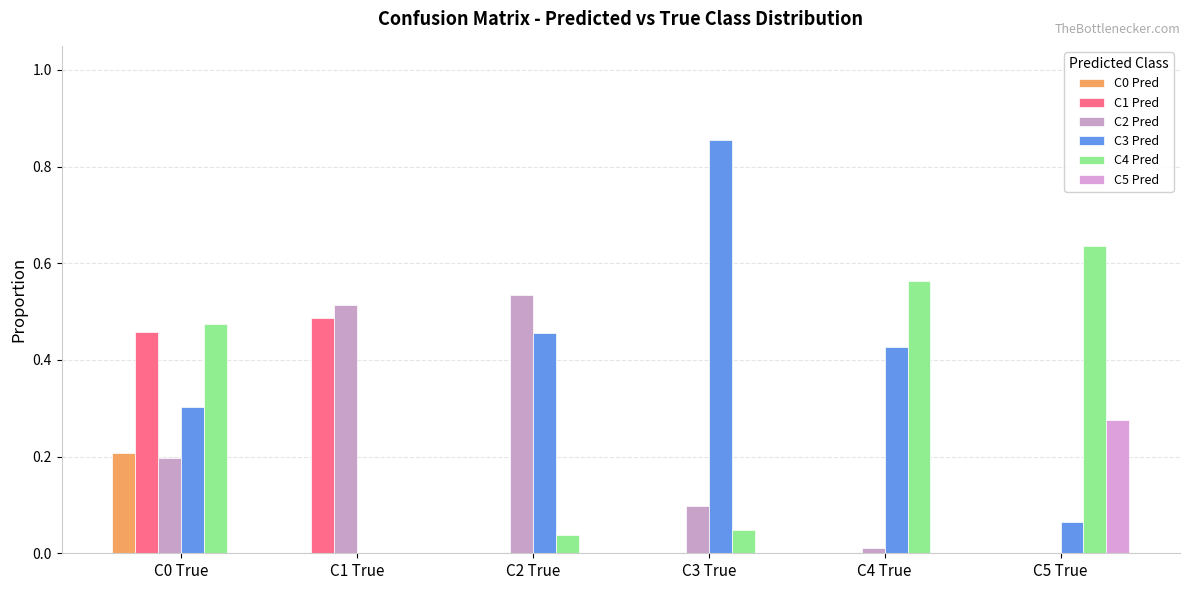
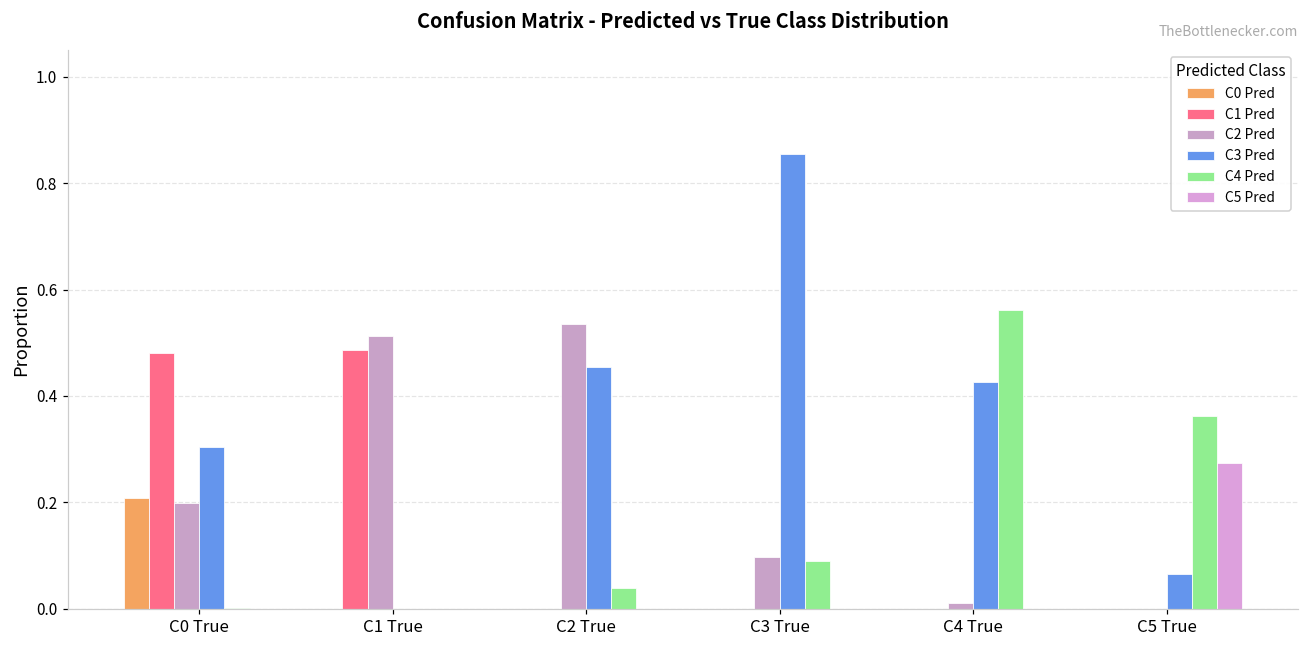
  {
    "C0 Pred": {
      "C0 True": 0.21,
      "C1 True": 0.00,
      "C2 True": 0.00,
      "C3 True": 0.00,
      "C4 True": 0.00,
      "C5 True": 0.00
    },
    "C1 Pred": {
-     "C0 True": 0.46,
+     "C0 True": 0.48,
      "C1 True": 0.49,
      "C2 True": 0.00,
      "C3 True": 0.00,
      "C4 True": 0.00,
      "C5 True": 0.00
    },
    "C3 Pred": {
      "C0 True": 0.30,
      "C1 True": 0.00,
      "C2 True": 0.46,
      "C3 True": 0.85,
      "C4 True": 0.43,
      "C5 True": 0.06
    },
    "C4 Pred": {
-     "C0 True": 0.47,
+     "C0 True": 0.00,
      "C1 True": 0.00,
      "C2 True": 0.04,
-     "C3 True": 0.05,
+     "C3 True": 0.09,
      "C4 True": 0.56,
-     "C5 True": 0.63
+     "C5 True": 0.36
    }
  }
